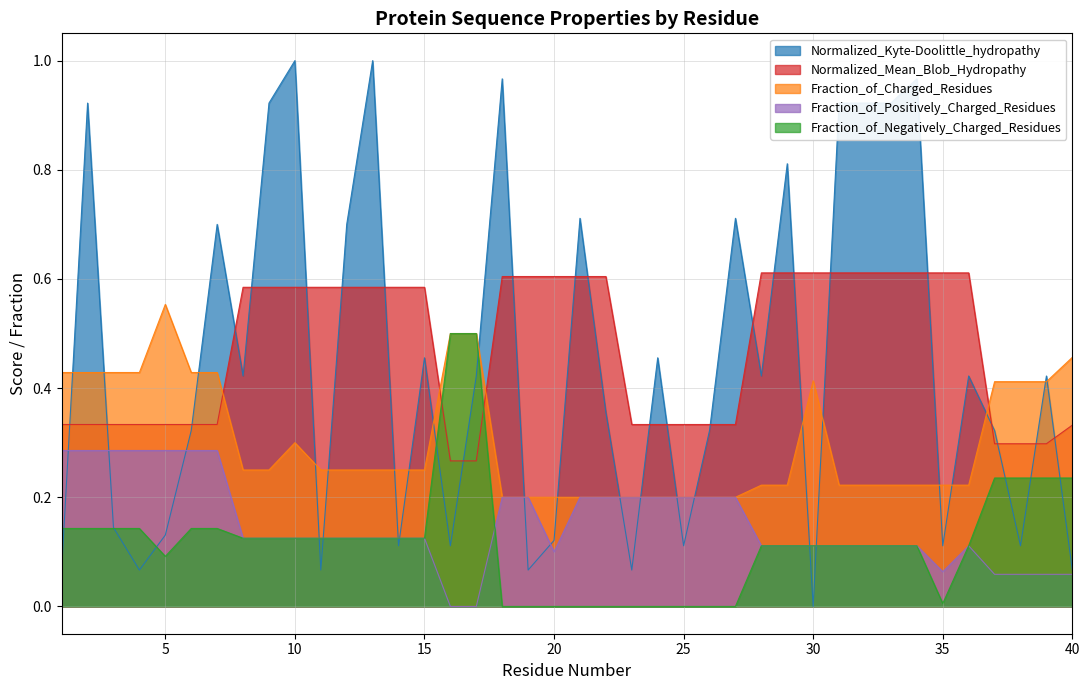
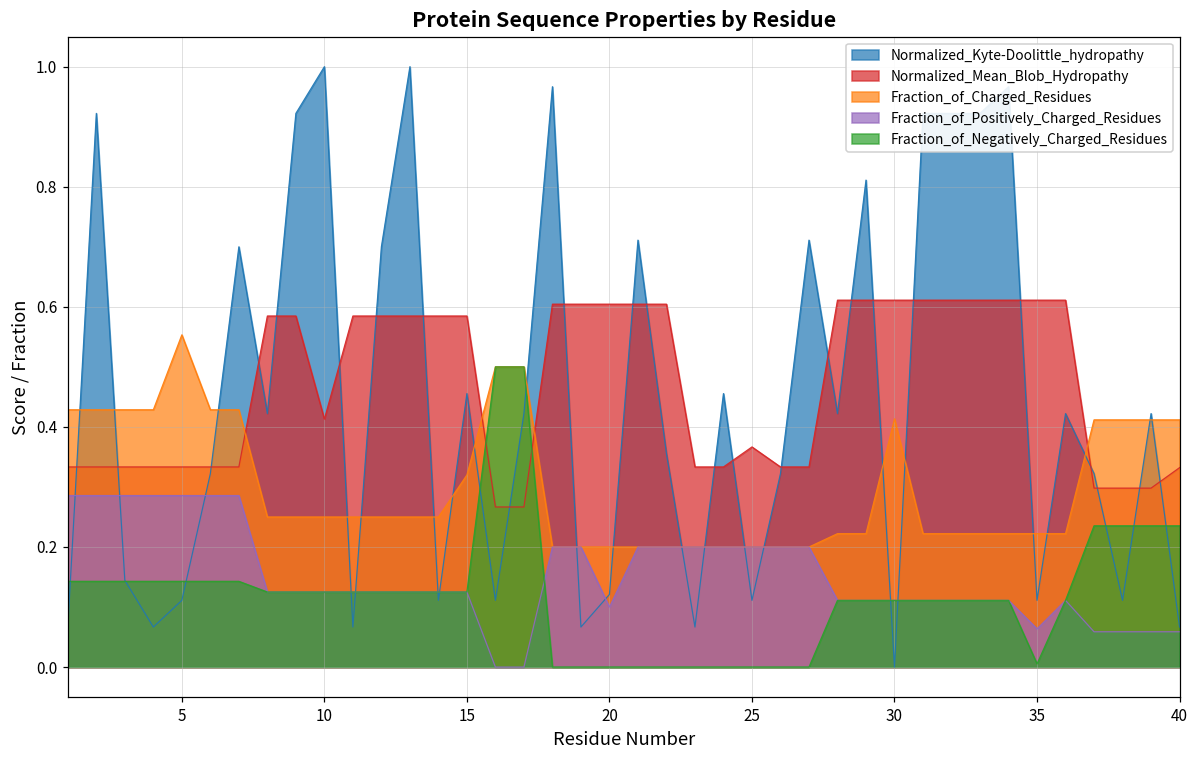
  {
    "Normalized_Kyte-Doolittle_hydropathy": {
-     "5": 0.13,
+     "5": 0.11,
      "10": 1.00,
      "15": 0.46,
      "20": 0.12,
      "25": 0.11,
      "30": 0.00,
      "35": 0.11,
      "40": 0.07
    },
    "Normalized_Mean_Blob_Hydropathy": {
      "5": 0.33,
-     "10": 0.58,
+     "10": 0.41,
      "15": 0.58,
      "20": 0.60,
-     "25": 0.33,
+     "25": 0.37,
      "30": 0.61,
      "35": 0.61,
      "40": 0.33
    },
    "Fraction_of_Charged_Residues": {
      "5": 0.55,
-     "10": 0.30,
-     "15": 0.25,
+     "10": 0.25,
+     "15": 0.32,
      "20": 0.20,
      "30": 0.41,
      "35": 0.22,
-     "40": 0.46
+     "40": 0.41
    },
    "Fraction_of_Positively_Charged_Residues": {
      "5": 0.29,
      "20": 0.10,
      "35": 0.06,
      "40": 0.06
    },
    "Fraction_of_Negatively_Charged_Residues": {
-     "5": 0.09,
+     "5": 0.14,
      "20": 0.00,
      "25": 0.00,
      "35": 0.01,
      "40": 0.24
    }
  }
